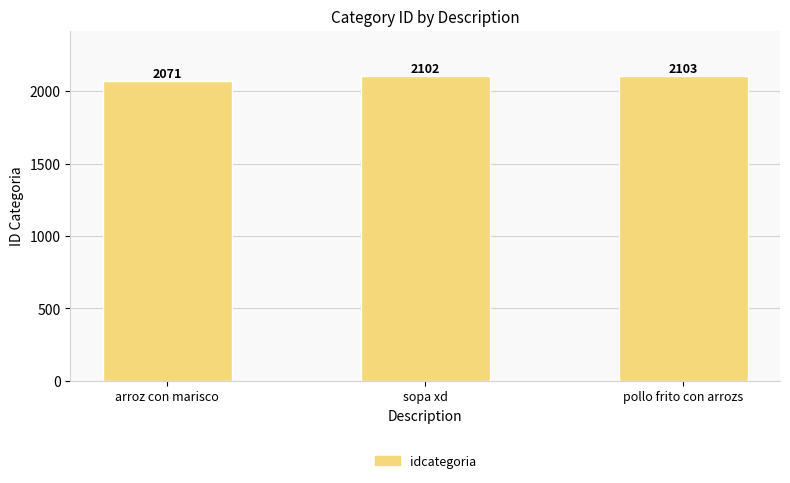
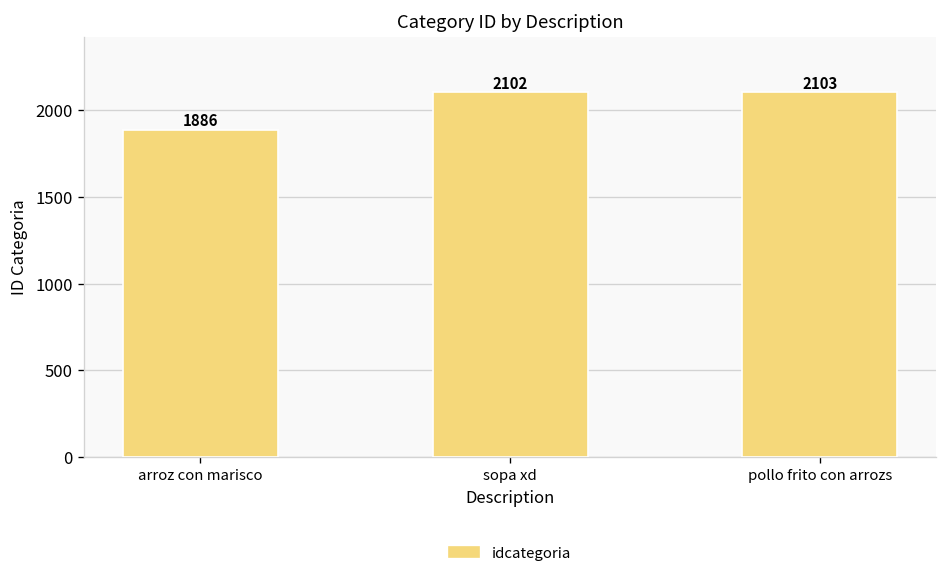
  {
-   "arroz con marisco": 2071,
+   "arroz con marisco": 1886,
    "sopa xd": 2102,
    "pollo frito con arrozs": 2103
  }
